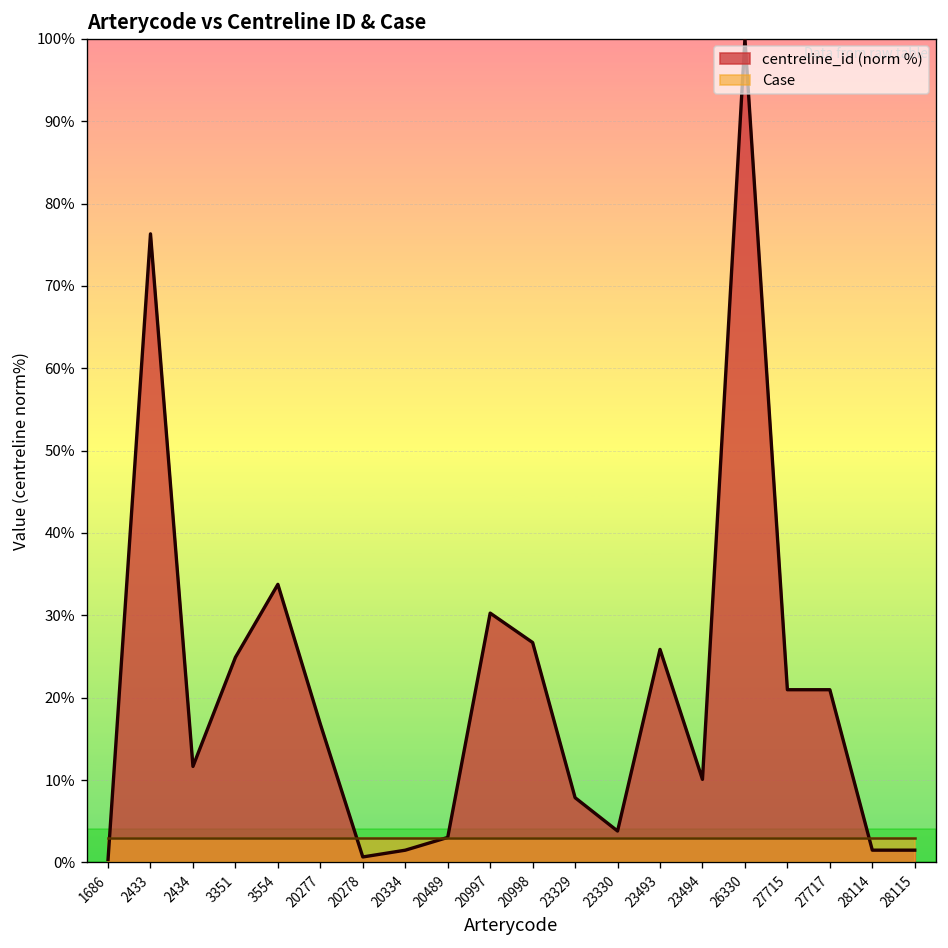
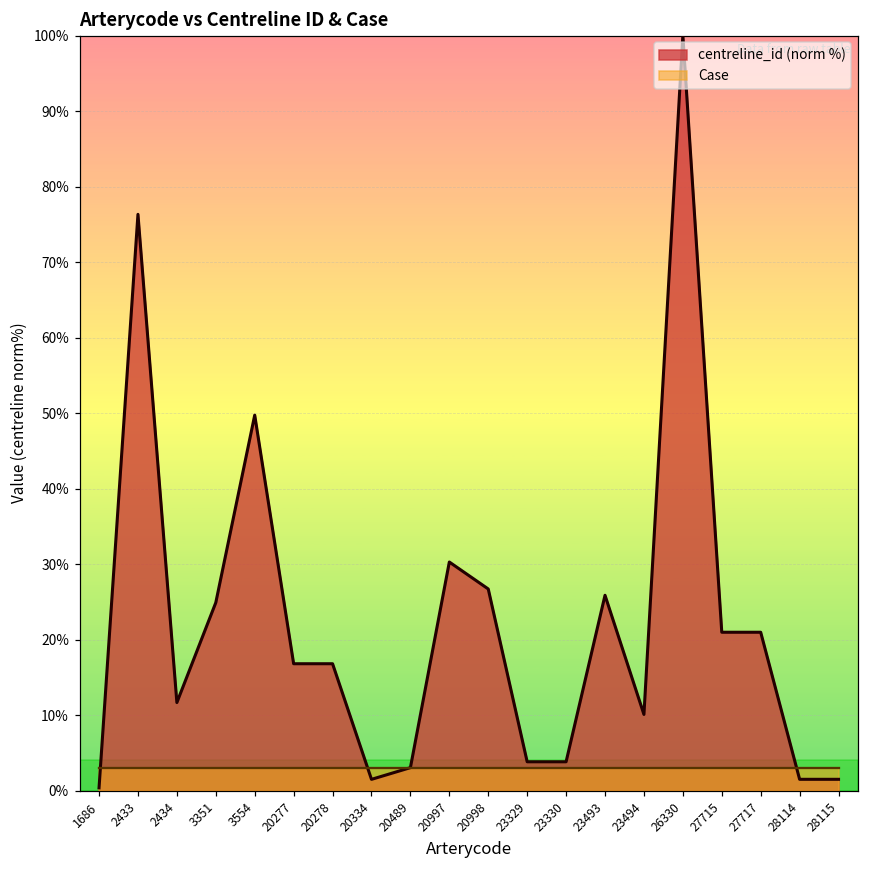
  {
    "centreline_id (norm %)": {
      "1686": "0%",
      "2433": "76%",
      "2434": "12%",
      "3351": "25%",
-     "3554": "34%",
+     "3554": "50%",
      "20277": "17%",
-     "20278": "1%",
+     "20278": "17%",
      "20334": "1%",
      "20997": "30%",
      "20998": "27%",
-     "23329": "8%",
+     "23329": "4%",
      "23330": "4%",
      "23493": "26%",
      "23494": "10%",
      "26330": "100%",
      "27715": "21%",
      "27717": "21%",
      "28114": "1%",
      "28115": "1%"
    },
    "Case": {
      "1686": "3%",
      "2433": "3%",
      "2434": "3%",
      "3351": "3%",
      "3554": "3%",
      "20277": "3%",
      "20278": "3%",
      "20334": "3%",
      "20997": "3%",
      "20998": "3%",
      "23329": "3%",
      "23330": "3%",
      "23493": "3%",
      "23494": "3%",
      "26330": "3%",
      "27715": "3%",
      "27717": "3%",
      "28114": "3%",
      "28115": "3%"
    }
  }
